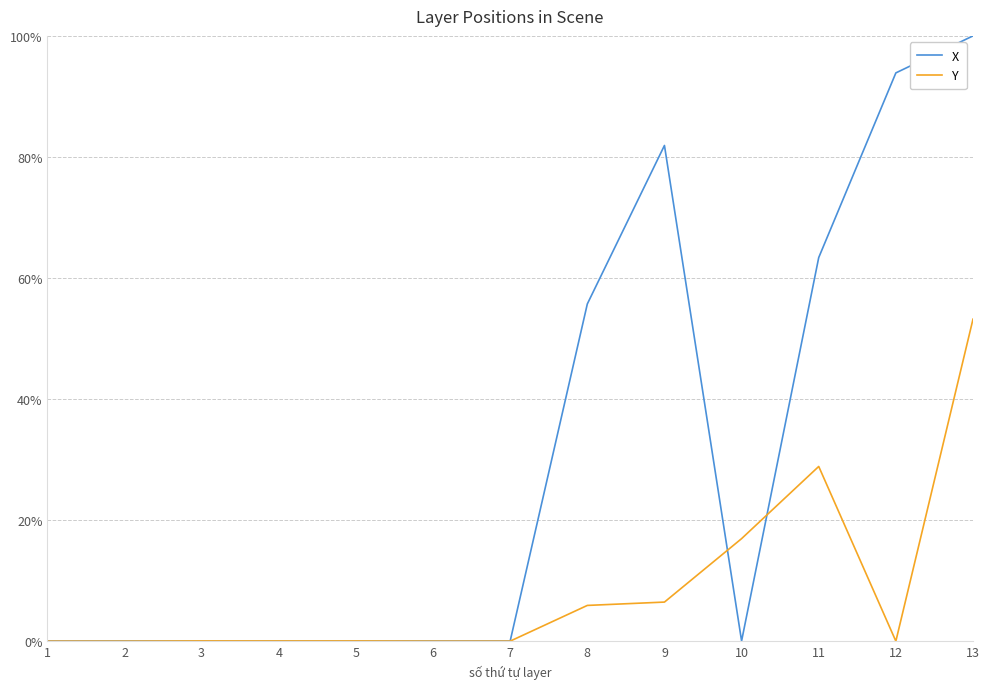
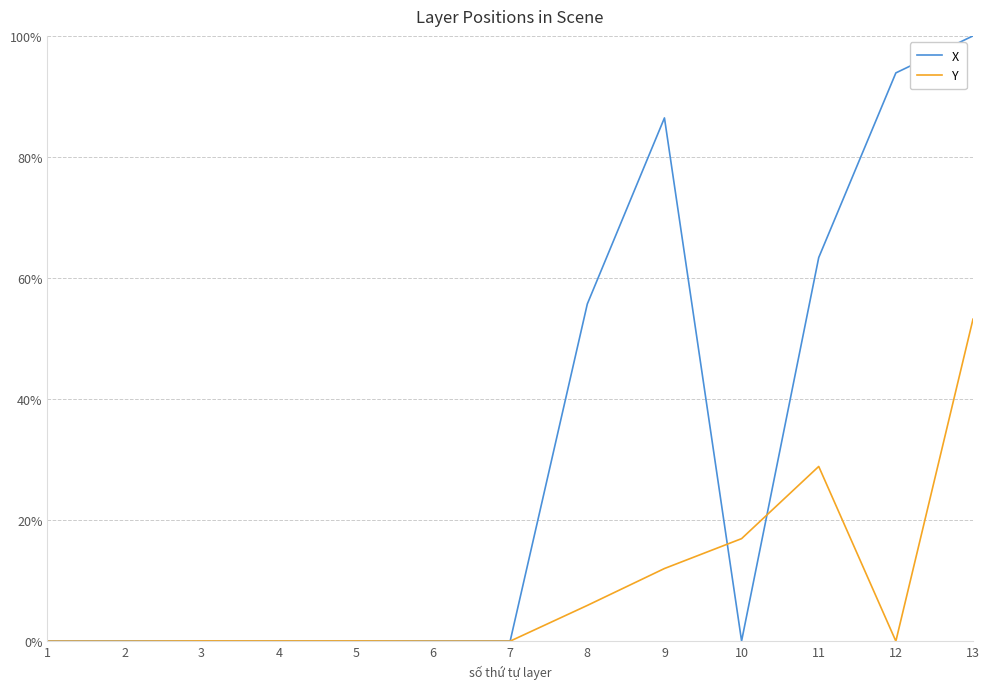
  {
    "X": {
      "8": "56%",
-     "9": "82%",
+     "9": "86%",
      "10": "0%",
      "11": "63%",
      "12": "94%",
      "13": "100%"
    },
    "Y": {
      "8": "6%",
-     "9": "6%",
+     "9": "12%",
      "10": "17%",
      "11": "29%",
      "12": "0%",
      "13": "53%"
    }
  }
